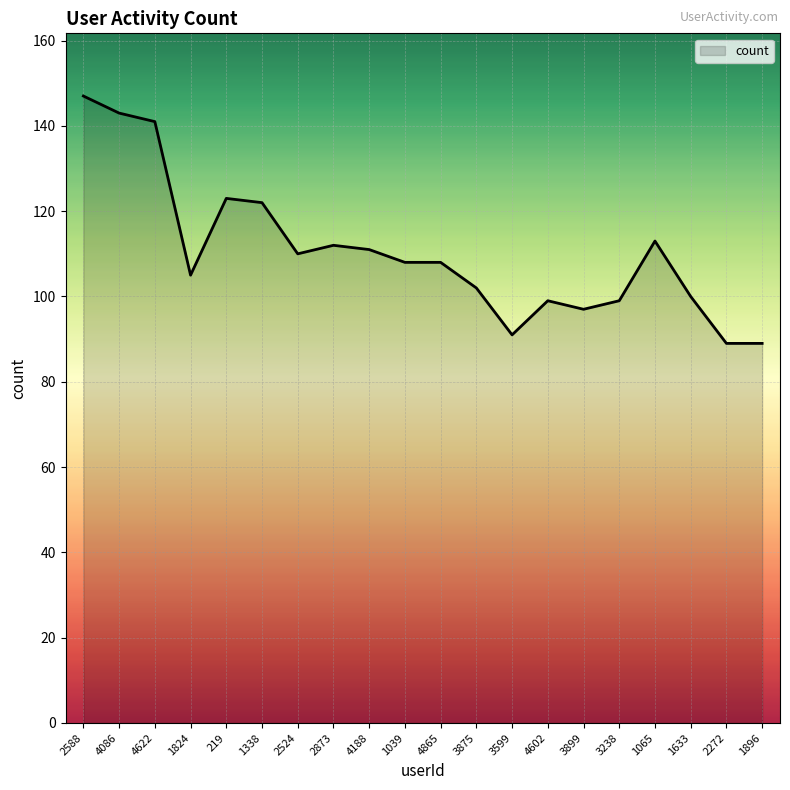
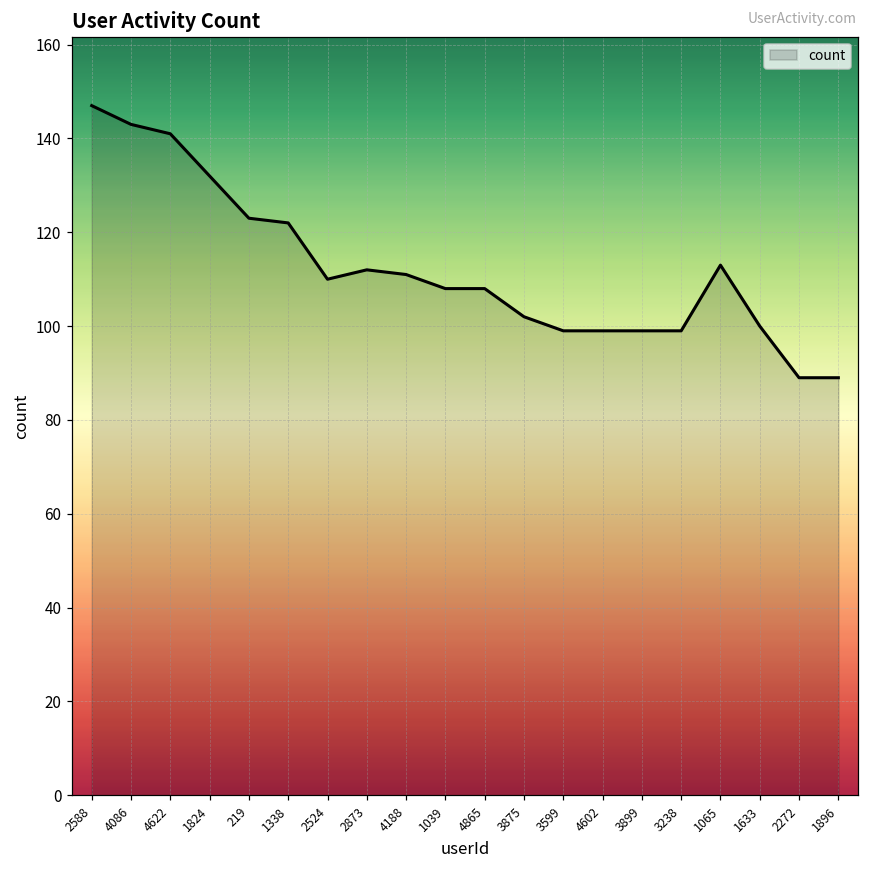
  {
    "2588": 147,
    "4086": 143,
    "4622": 141,
-   "1824": 105,
+   "1824": 132,
    "219": 123,
    "1338": 122,
    "2524": 110,
    "2873": 112,
    "4188": 111,
    "1039": 108,
    "4865": 108,
    "3875": 102,
-   "3599": 91,
+   "3599": 99,
    "4602": 99,
-   "3899": 97,
+   "3899": 99,
    "3238": 99,
    "1065": 113,
    "1633": 100,
    "2272": 89,
    "1896": 89
  }
